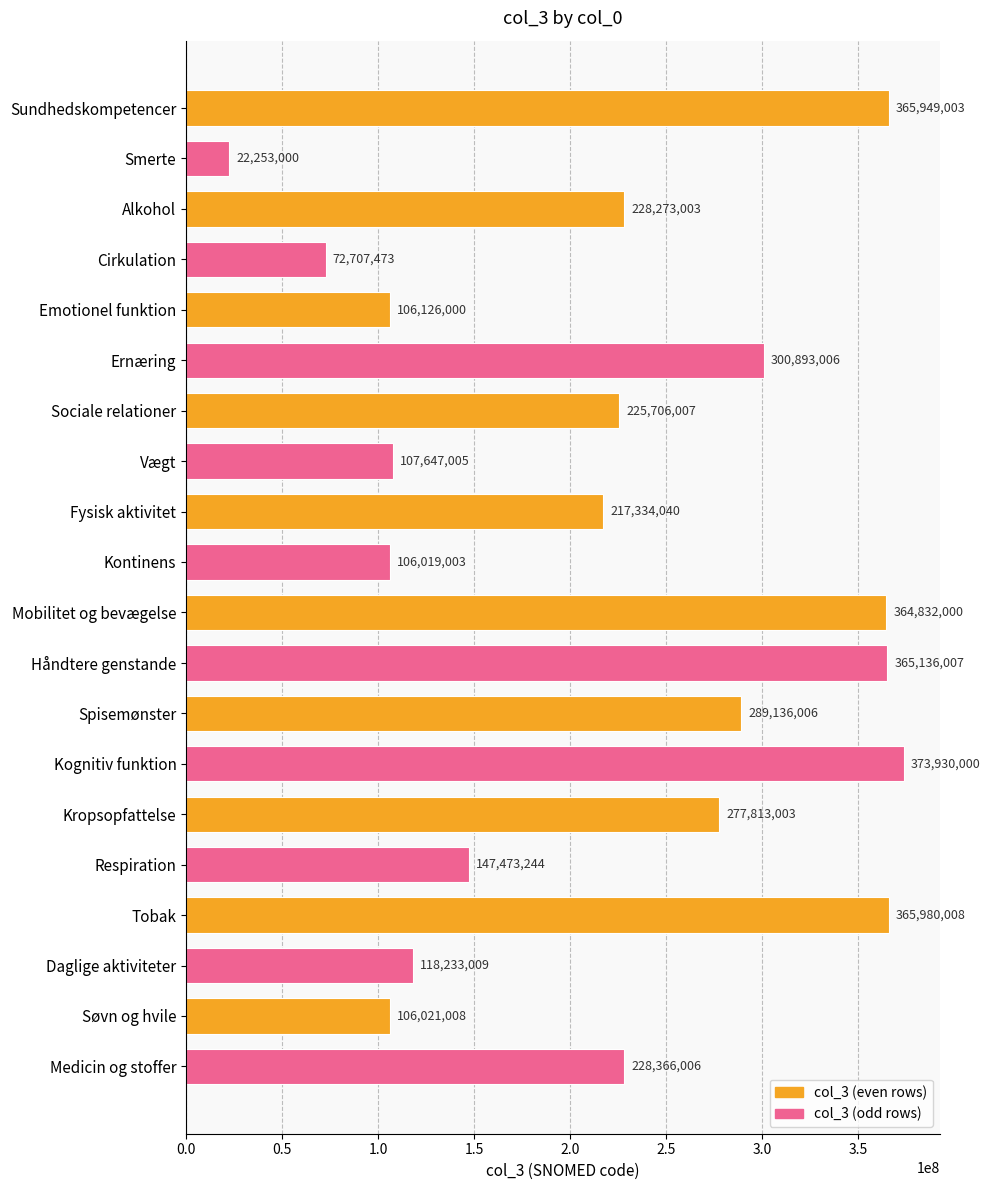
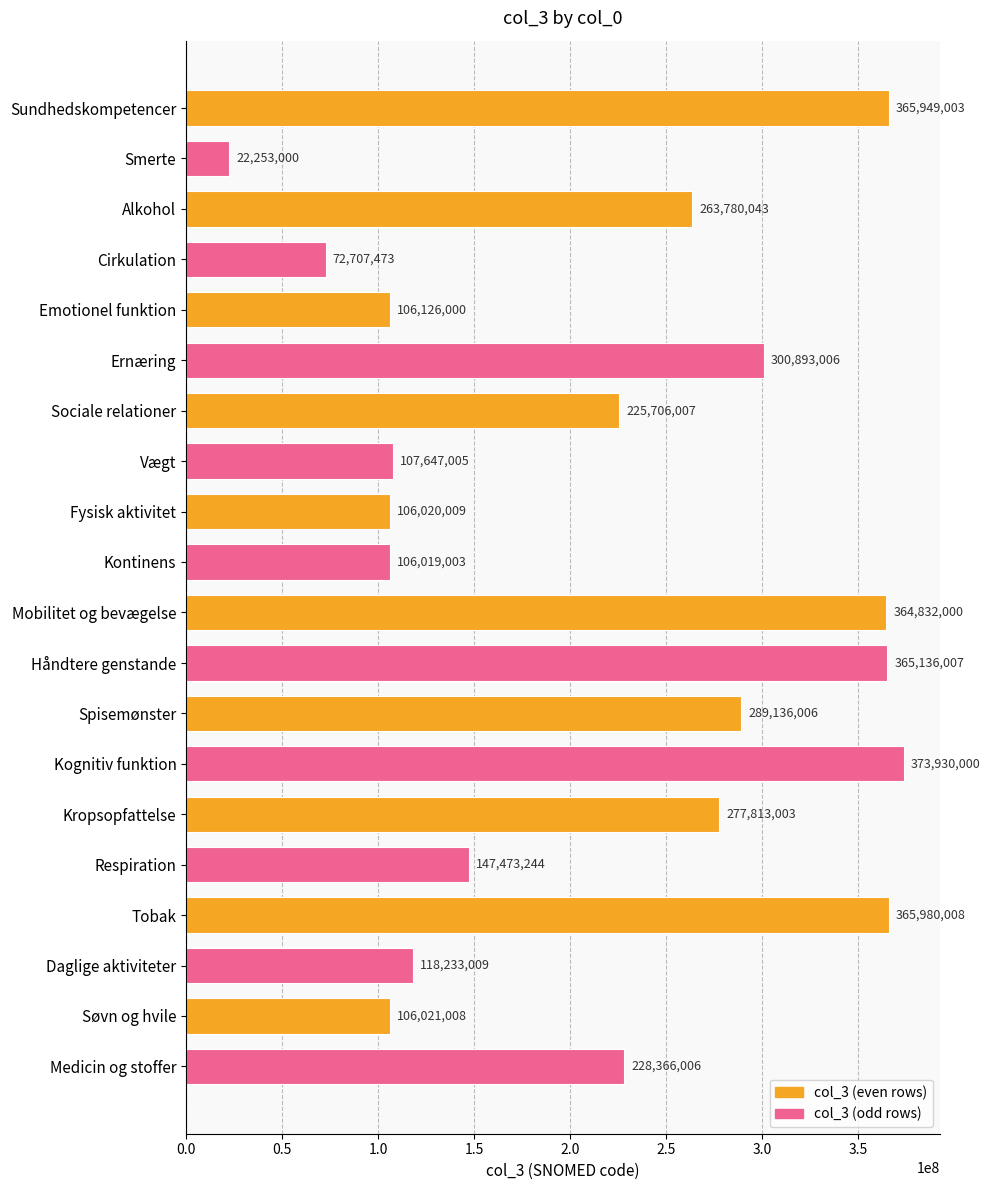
  {
    "Sundhedskompetencer": "365,949,003",
    "Smerte": "22,253,000",
-   "Alkohol": "228,273,003",
+   "Alkohol": "263,780,043",
    "Cirkulation": "72,707,473",
    "Emotionel funktion": "106,126,000",
    "Ernæring": "300,893,006",
    "Sociale relationer": "225,706,007",
    "Vægt": "107,647,005",
-   "Fysisk aktivitet": "217,334,040",
+   "Fysisk aktivitet": "106,020,009",
    "Kontinens": "106,019,003",
    "Mobilitet og bevægelse": "364,832,000",
    "Håndtere genstande": "365,136,007",
    "Spisemønster": "289,136,006",
    "Kognitiv funktion": "373,930,000",
    "Kropsopfattelse": "277,813,003",
    "Respiration": "147,473,244",
    "Tobak": "365,980,008",
    "Daglige aktiviteter": "118,233,009",
    "Søvn og hvile": "106,021,008",
    "Medicin og stoffer": "228,366,006"
  }
